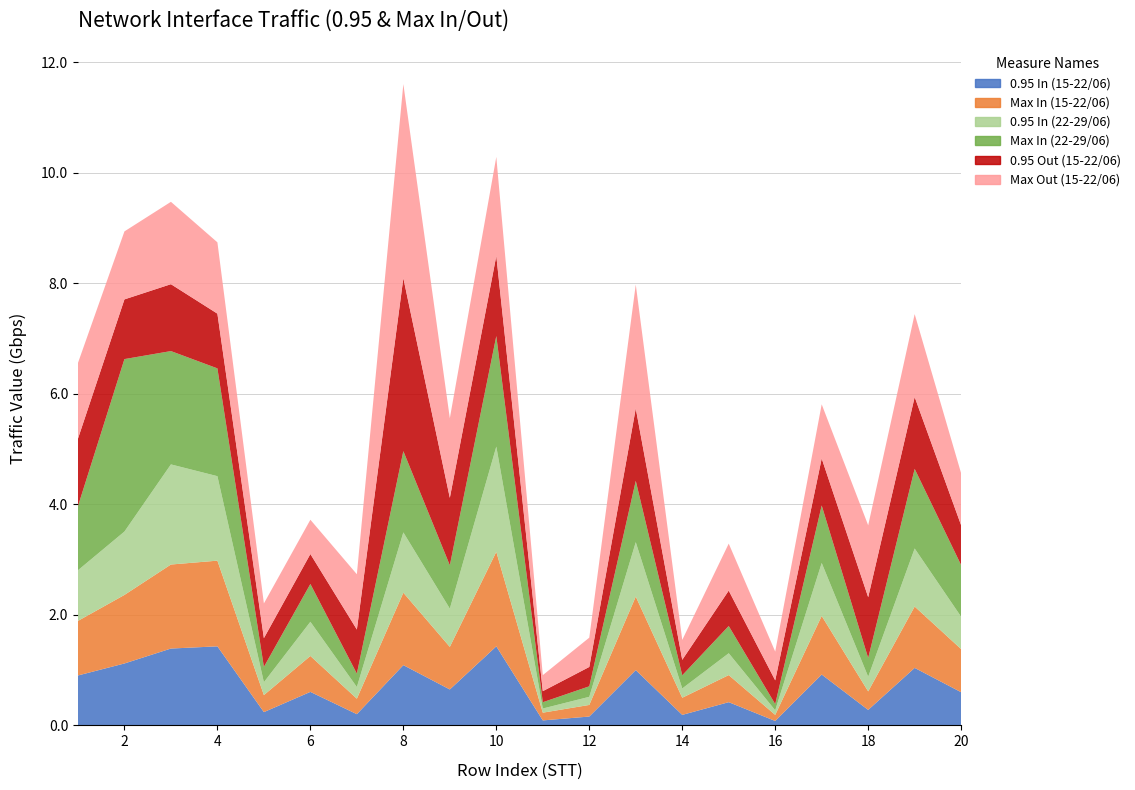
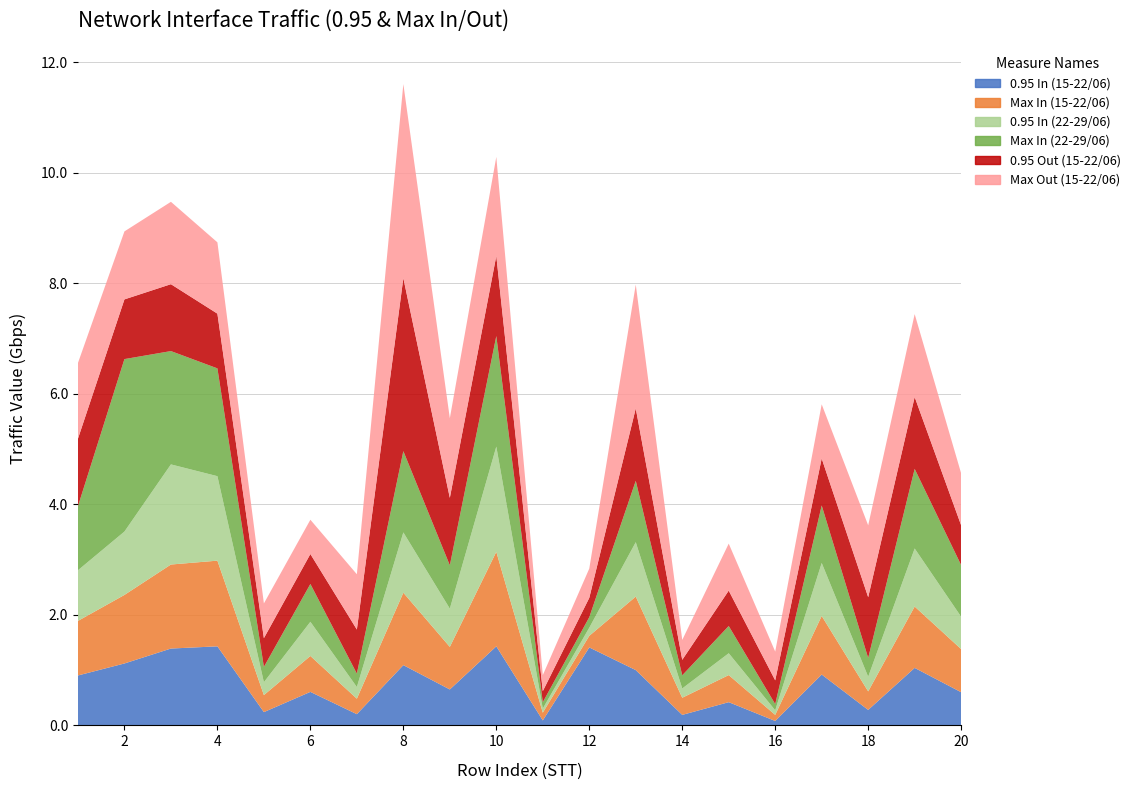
  {
    "0.95 In (15-22/06)": {
      "2": 1.1,
      "4": 1.4,
      "6": 0.6,
      "8": 1.1,
      "10": 1.4,
-     "12": 0.2,
+     "12": 1.4,
      "14": 0.2,
      "16": 0.1,
      "18": 0.3,
      "20": 0.6
    },
    "Max In (15-22/06)": {
      "2": 1.2,
      "4": 1.6,
      "6": 0.7,
      "8": 1.3,
      "10": 1.7,
      "12": 0.2,
      "14": 0.3,
      "16": 0.1,
      "18": 0.3,
      "20": 0.8
    },
    "0.95 In (22-29/06)": {
      "2": 1.1,
      "4": 1.5,
      "6": 0.6,
      "8": 1.1,
      "10": 1.9,
      "12": 0.1,
      "14": 0.2,
      "16": 0.1,
      "18": 0.3,
      "20": 0.6
    },
    "Max In (22-29/06)": {
      "2": 3.1,
      "4": 2.0,
      "6": 0.7,
      "8": 1.5,
      "10": 2.0,
      "12": 0.2,
      "14": 0.2,
      "16": 0.1,
      "18": 0.3,
      "20": 0.9
    },
    "0.95 Out (15-22/06)": {
      "2": 1.1,
      "4": 1.0,
      "6": 0.5,
      "8": 3.1,
      "10": 1.4,
      "12": 0.3,
      "14": 0.3,
      "16": 0.4,
      "18": 1.1,
      "20": 0.7
    },
    "Max Out (15-22/06)": {
      "2": 1.2,
      "4": 1.3,
      "6": 0.6,
      "8": 3.5,
      "10": 1.8,
      "12": 0.5,
      "14": 0.4,
      "16": 0.5,
      "18": 1.3,
      "20": 0.9
    }
  }
